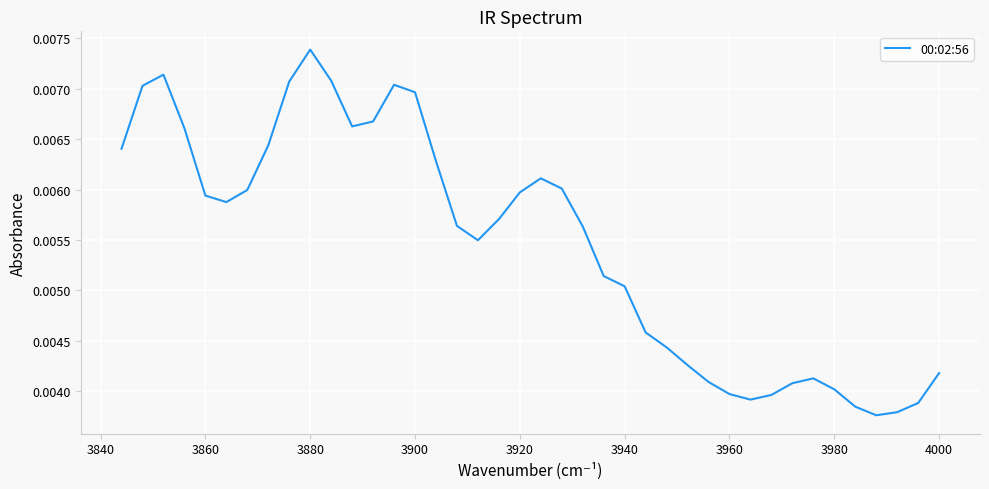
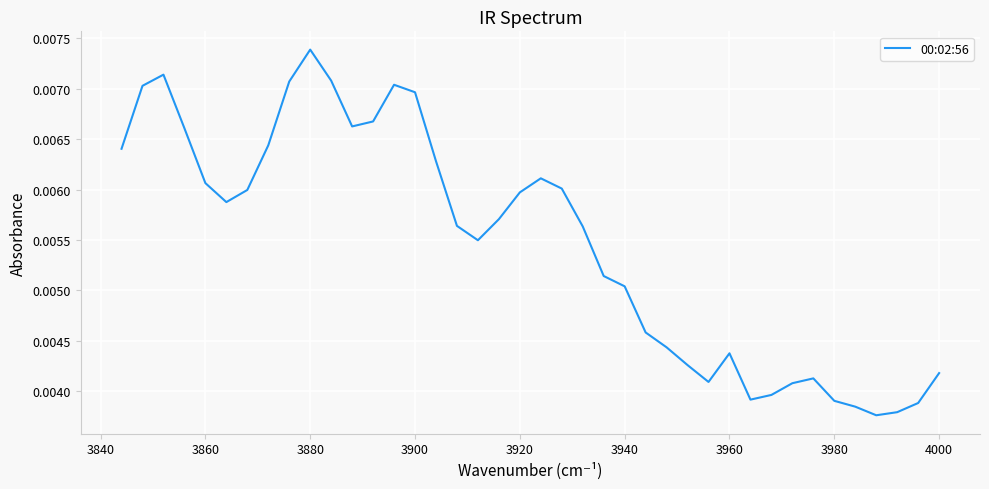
  {
-   "3860": 0.00594,
+   "3860": 0.00606,
    "3880": 0.00739,
    "3900": 0.00697,
    "3920": 0.00597,
    "3940": 0.00504,
-   "3960": 0.00397,
-   "3980": 0.00402,
+   "3960": 0.00438,
+   "3980": 0.00390,
    "4000": 0.00418
  }
